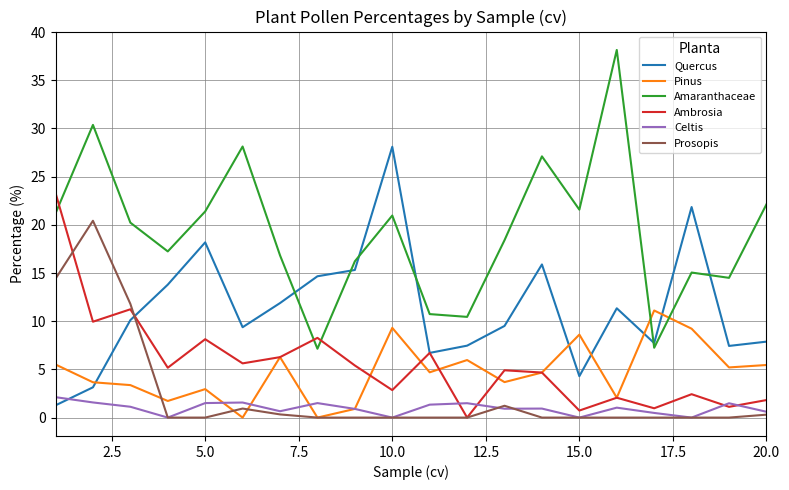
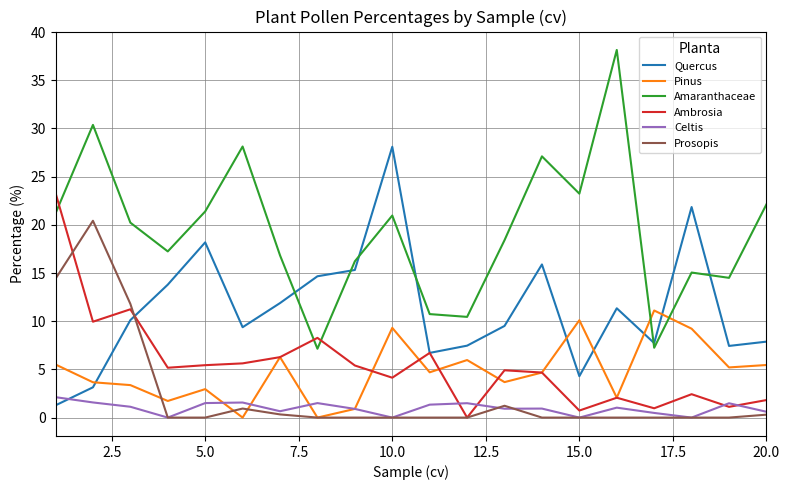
  {
    "Quercus": {
      "5.0": 18,
      "10.0": 28,
      "15.0": 4,
      "20.0": 8
    },
    "Pinus": {
      "5.0": 3,
      "10.0": 9,
-     "15.0": 9,
+     "15.0": 10,
      "20.0": 5
    },
    "Amaranthaceae": {
      "5.0": 21,
      "10.0": 21,
-     "15.0": 22,
+     "15.0": 23,
      "20.0": 22
    },
    "Ambrosia": {
-     "5.0": 8,
-     "10.0": 3,
+     "5.0": 5,
+     "10.0": 4,
      "15.0": 1,
      "20.0": 2
    },
    "Celtis": {
      "5.0": 2,
      "20.0": 1
    },
    "Prosopis": {
      "5.0": 0,
      "20.0": 0
    }
  }
